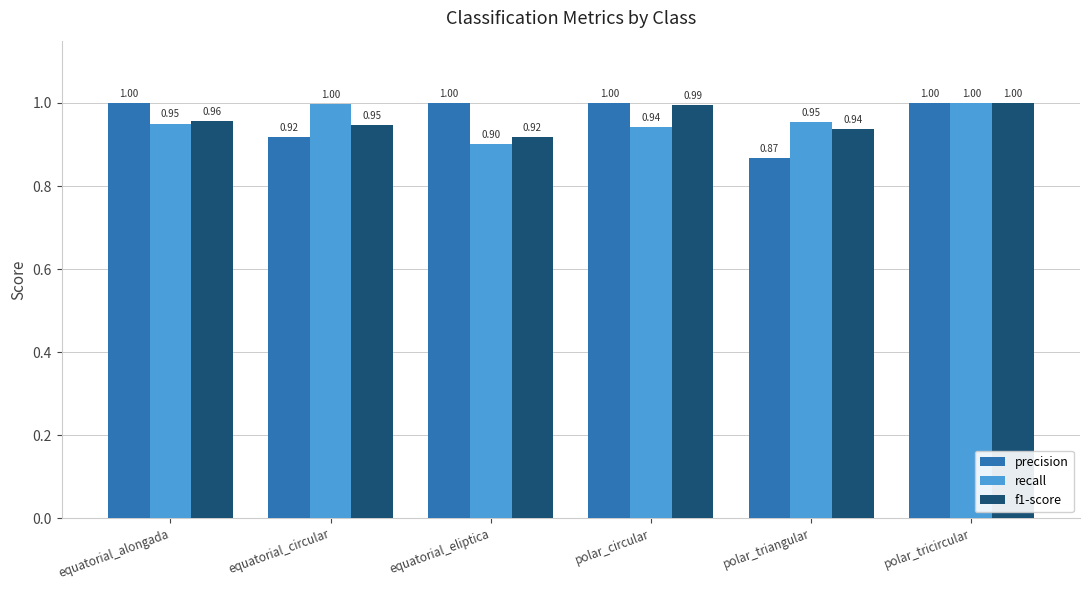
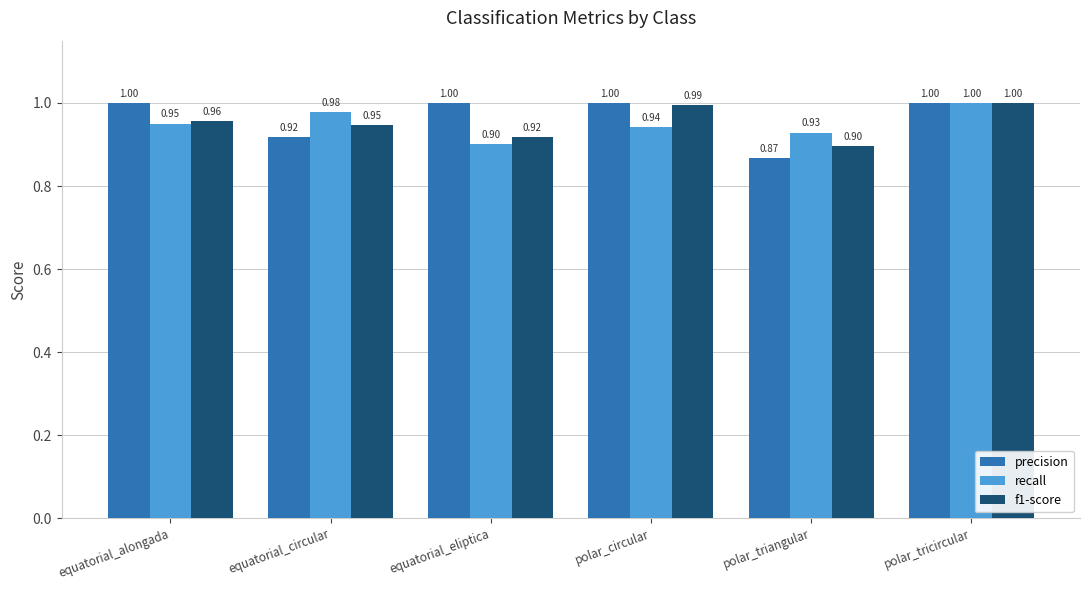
  {
    "precision": {
      "equatorial_alongada": 1.00,
      "equatorial_circular": 0.92,
      "equatorial_eliptica": 1.00,
      "polar_circular": 1.00,
      "polar_triangular": 0.87,
      "polar_tricircular": 1.00
    },
    "recall": {
      "equatorial_alongada": 0.95,
-     "equatorial_circular": 1.00,
+     "equatorial_circular": 0.98,
      "equatorial_eliptica": 0.90,
      "polar_circular": 0.94,
-     "polar_triangular": 0.95,
+     "polar_triangular": 0.93,
      "polar_tricircular": 1.00
    },
    "f1-score": {
      "equatorial_alongada": 0.96,
      "equatorial_circular": 0.95,
      "equatorial_eliptica": 0.92,
      "polar_circular": 0.99,
-     "polar_triangular": 0.94,
+     "polar_triangular": 0.90,
      "polar_tricircular": 1.00
    }
  }
